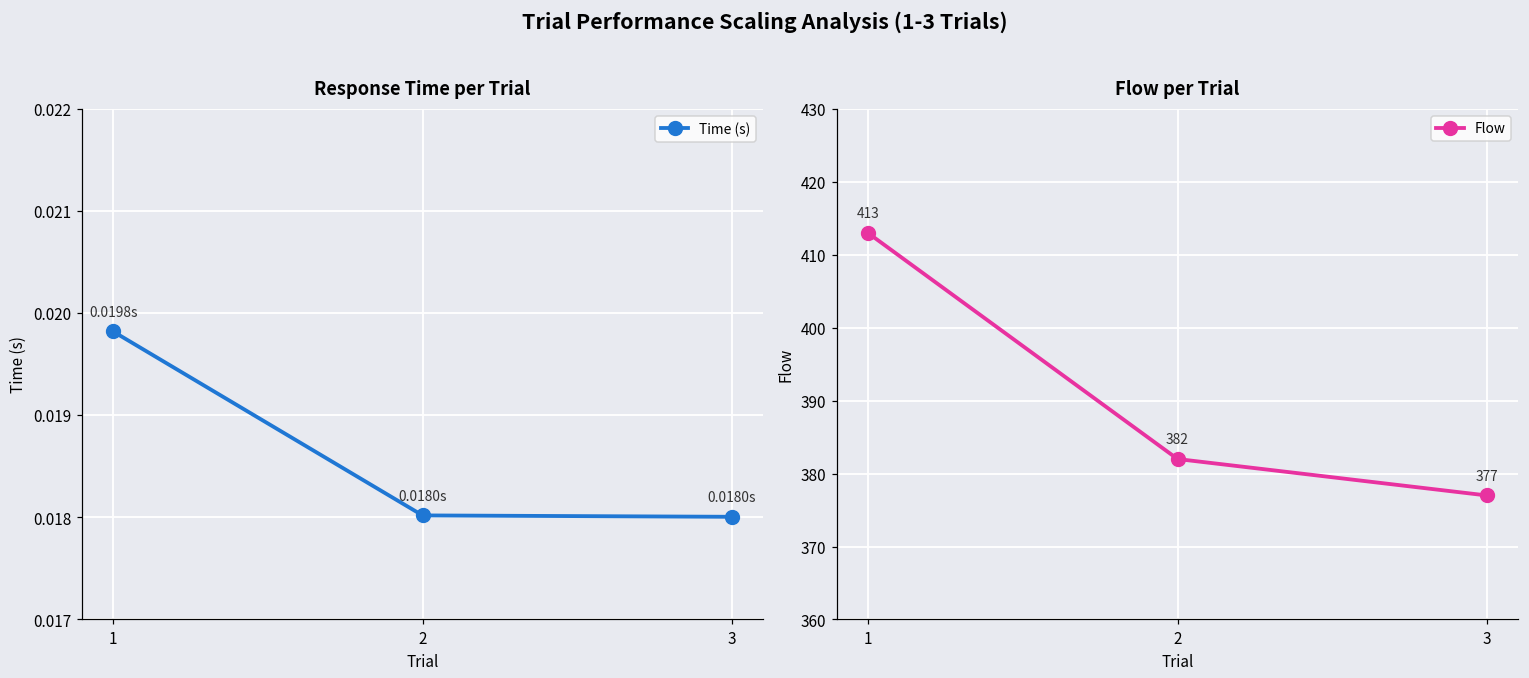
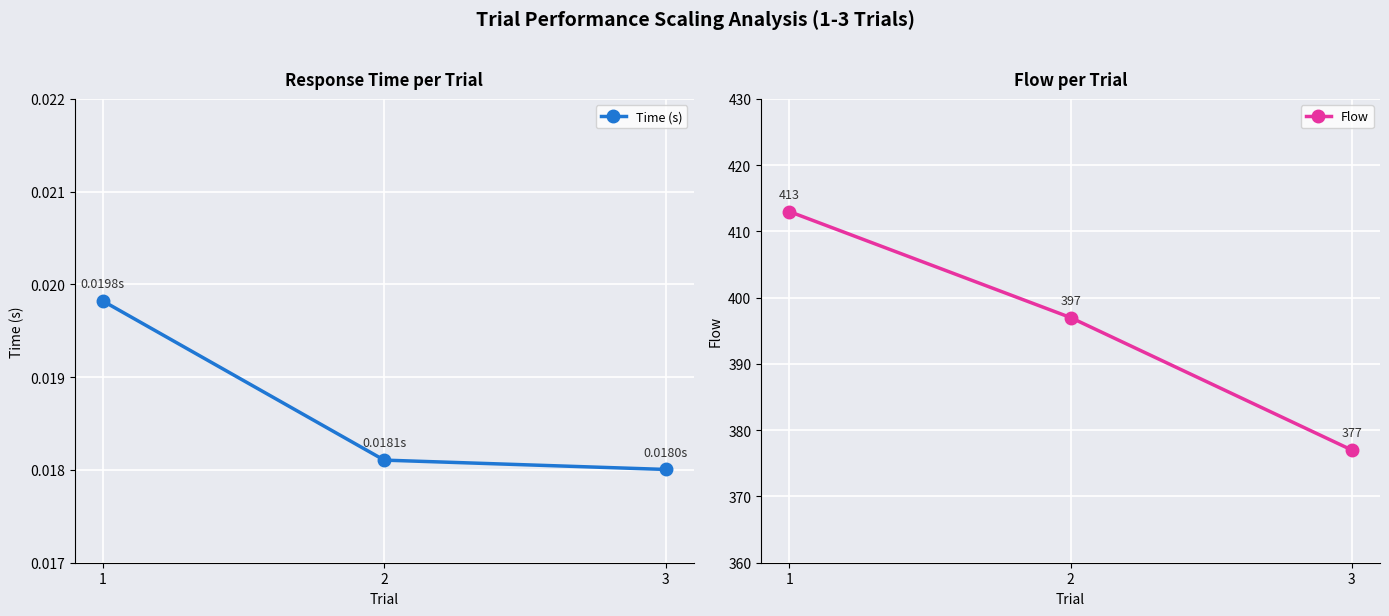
  {
    "Response Time per Trial": {
      "1": "0.0198s",
-     "2": "0.0180s",
+     "2": "0.0181s",
      "3": "0.0180s"
    },
    "Flow per Trial": {
      "1": "413",
-     "2": "382",
+     "2": "397",
      "3": "377"
    }
  }
